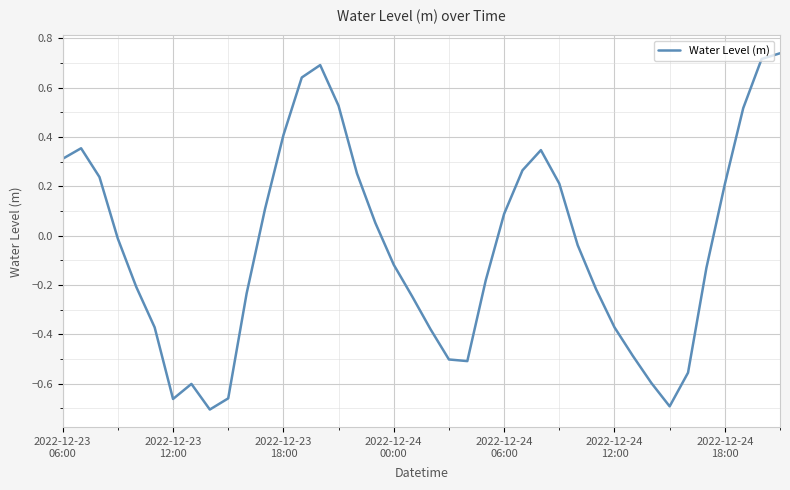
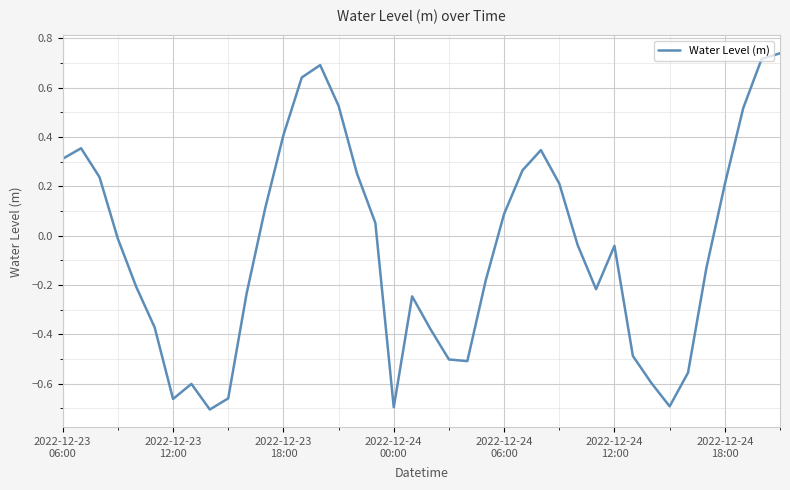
  {
    "2022-12-23 06:00": 0.31,
    "2022-12-23 12:00": -0.66,
    "2022-12-23 18:00": 0.41,
-   "2022-12-24 00:00": -0.12,
+   "2022-12-24 00:00": -0.70,
    "2022-12-24 06:00": 0.09,
-   "2022-12-24 12:00": -0.37,
+   "2022-12-24 12:00": -0.04,
    "2022-12-24 18:00": 0.21
  }
